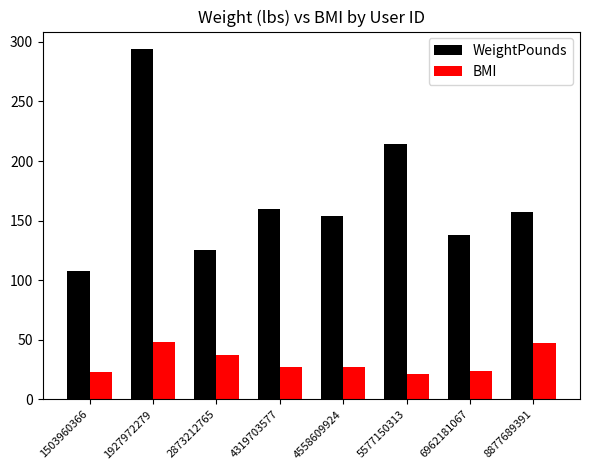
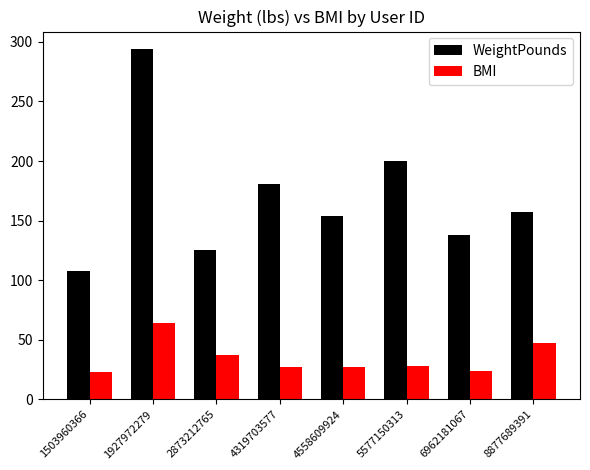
  {
    "WeightPounds": {
      "1503960366": 108,
      "1927972279": 294,
      "2873212765": 125,
-     "4319703577": 160,
+     "4319703577": 181,
      "4558609924": 154,
-     "5577150313": 214,
+     "5577150313": 200,
      "6962181067": 138,
      "8877689391": 157
    },
    "BMI": {
      "1503960366": 23,
-     "1927972279": 48,
+     "1927972279": 64,
      "2873212765": 37,
      "4319703577": 27,
      "4558609924": 27,
-     "5577150313": 21,
+     "5577150313": 28,
      "6962181067": 24,
      "8877689391": 47
    }
  }
